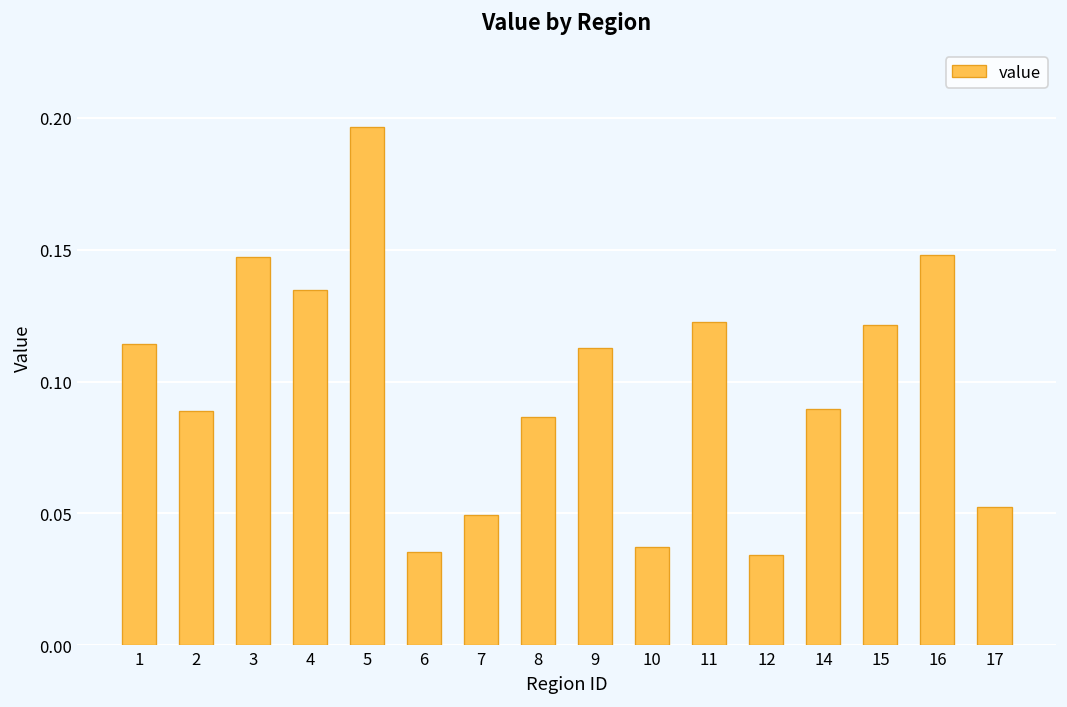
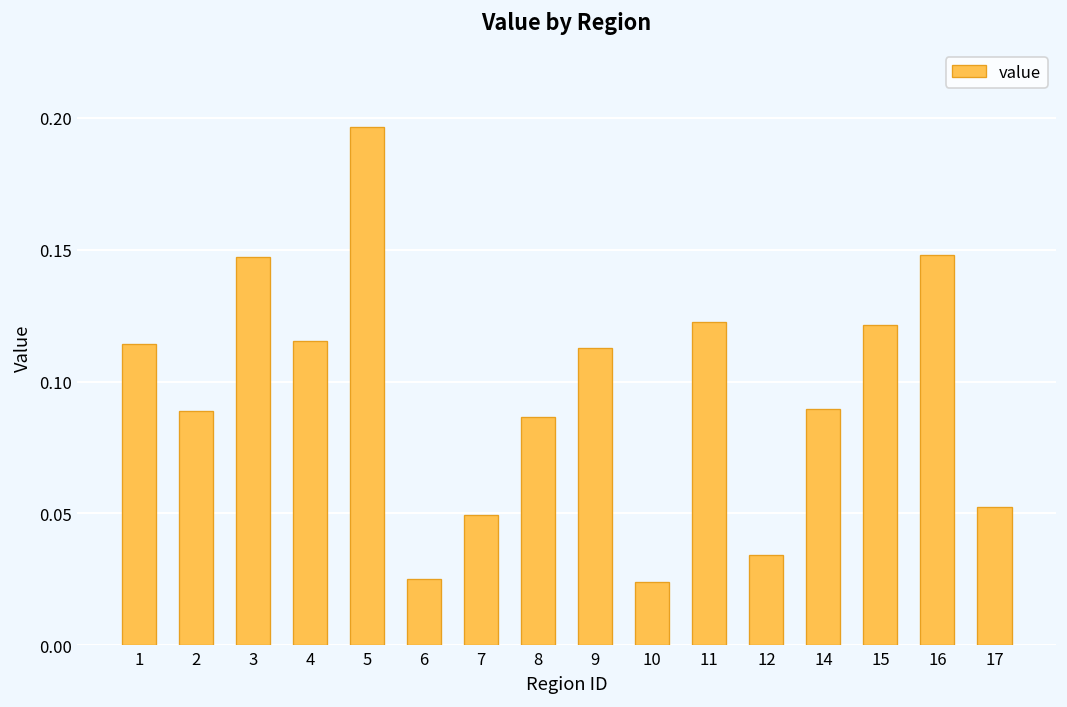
  {
    "1": 0.114,
    "2": 0.089,
    "3": 0.147,
-   "4": 0.135,
+   "4": 0.115,
    "5": 0.197,
-   "6": 0.035,
+   "6": 0.025,
    "7": 0.049,
    "8": 0.087,
    "9": 0.113,
-   "10": 0.037,
+   "10": 0.024,
    "11": 0.123,
    "12": 0.034,
    "14": 0.090,
    "15": 0.122,
    "16": 0.148,
    "17": 0.053
  }
